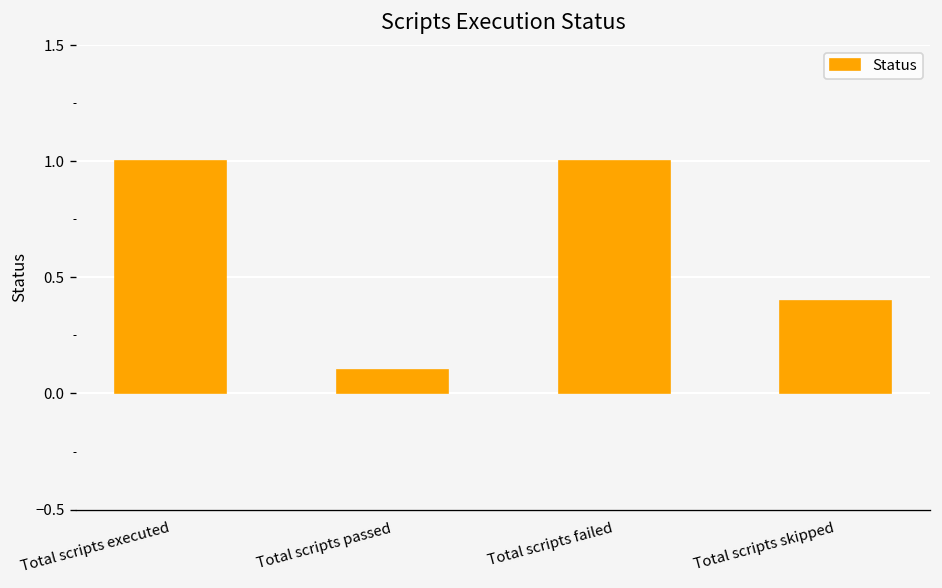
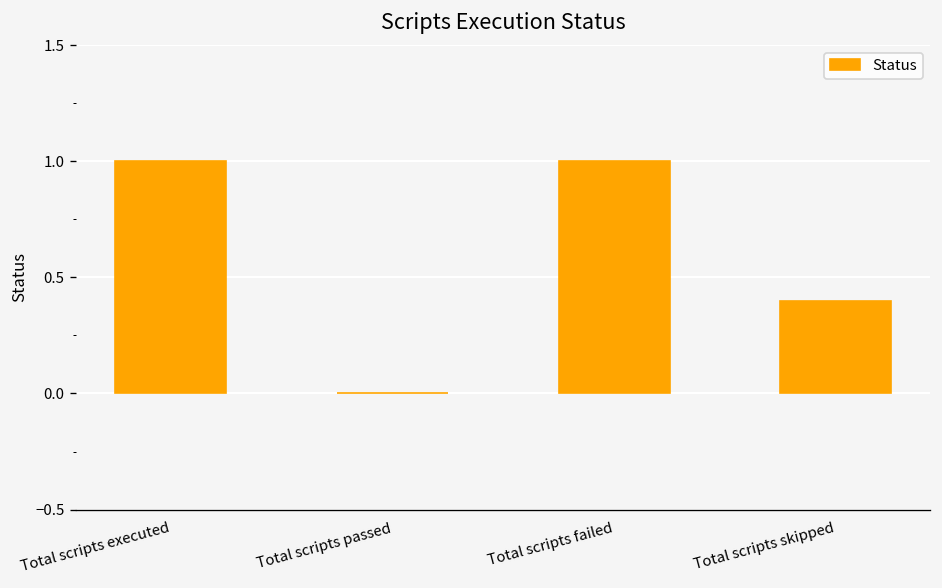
  {
    "Total scripts executed": 1.0,
-   "Total scripts passed": 0.1,
+   "Total scripts passed": 0.0,
    "Total scripts failed": 1.0,
    "Total scripts skipped": 0.4
  }
